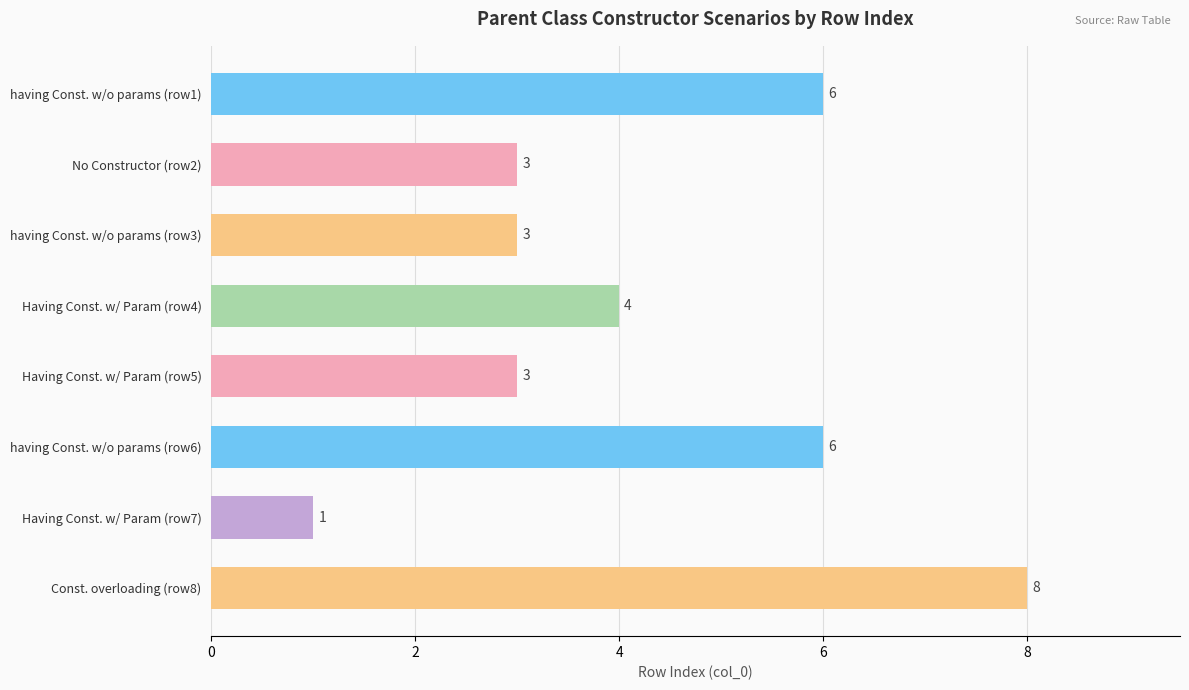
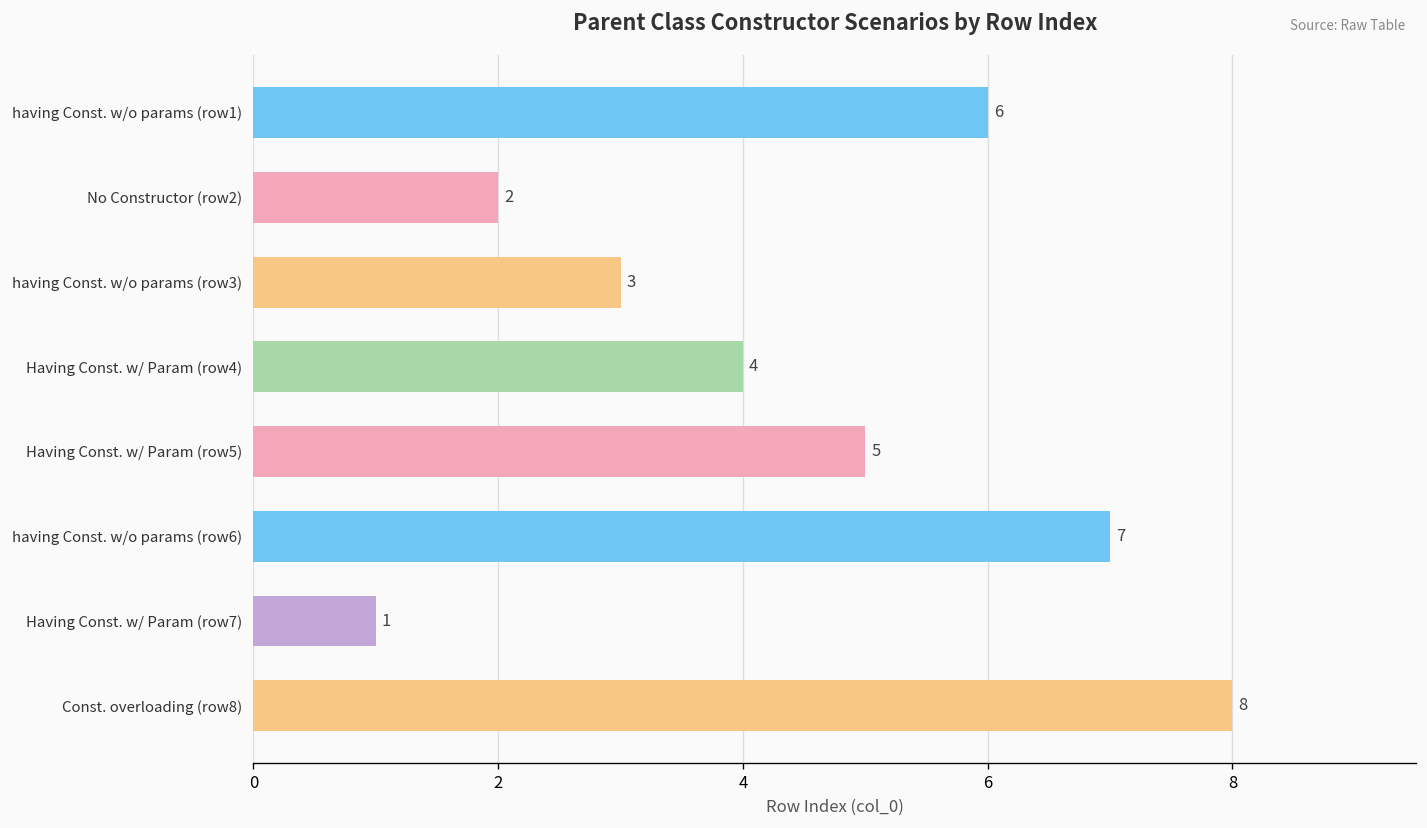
  {
    "having Const. w/o params (row1)": 6,
-   "No Constructor (row2)": 3,
+   "No Constructor (row2)": 2,
    "having Const. w/o params (row3)": 3,
    "Having Const. w/ Param (row4)": 4,
-   "Having Const. w/ Param (row5)": 3,
-   "having Const. w/o params (row6)": 6,
+   "Having Const. w/ Param (row5)": 5,
+   "having Const. w/o params (row6)": 7,
    "Having Const. w/ Param (row7)": 1,
    "Const. overloading (row8)": 8
  }
